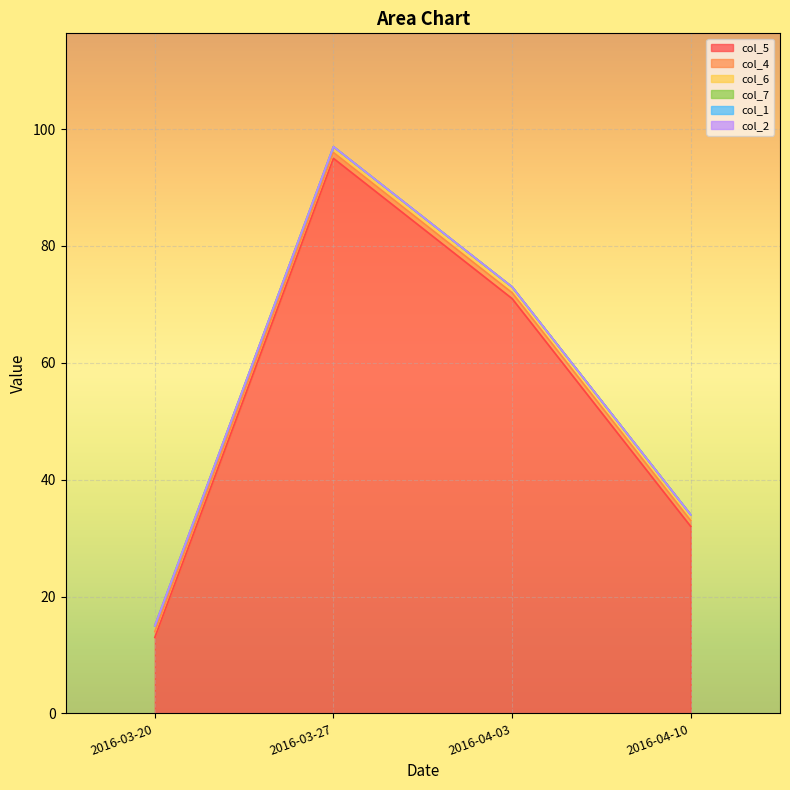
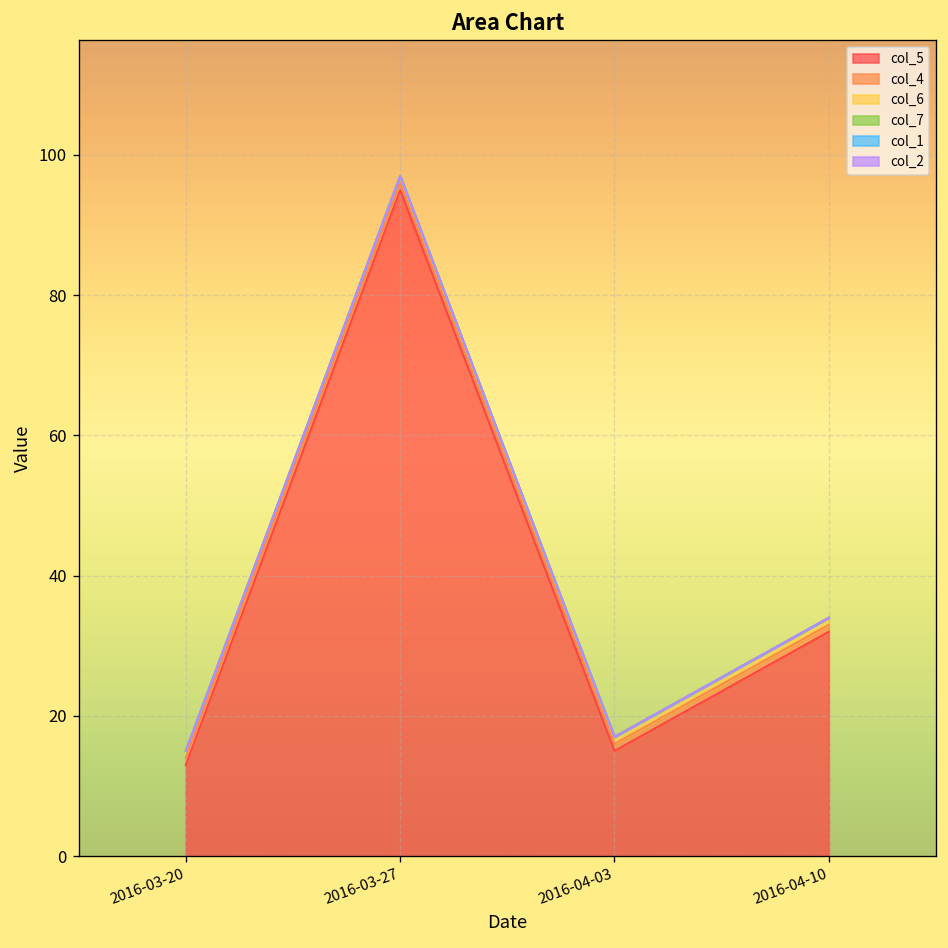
  {
    "col_5": {
      "2016-03-20": 13,
      "2016-03-27": 95,
-     "2016-04-03": 71,
+     "2016-04-03": 15,
      "2016-04-10": 32
    },
    "col_4": {
      "2016-03-20": 1,
      "2016-03-27": 1,
      "2016-04-03": 1,
      "2016-04-10": 1
    }
  }
